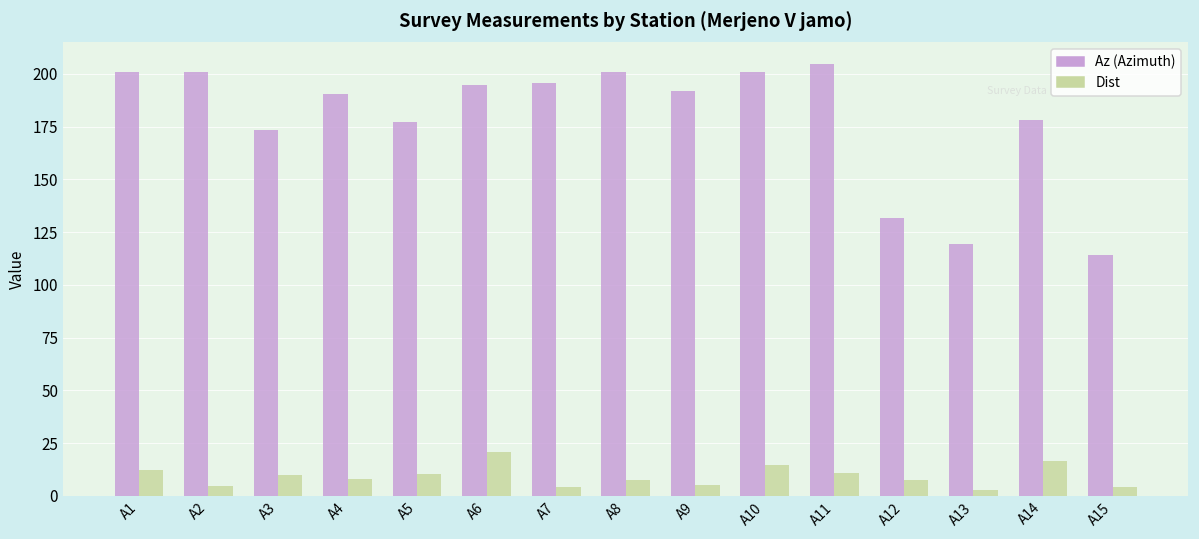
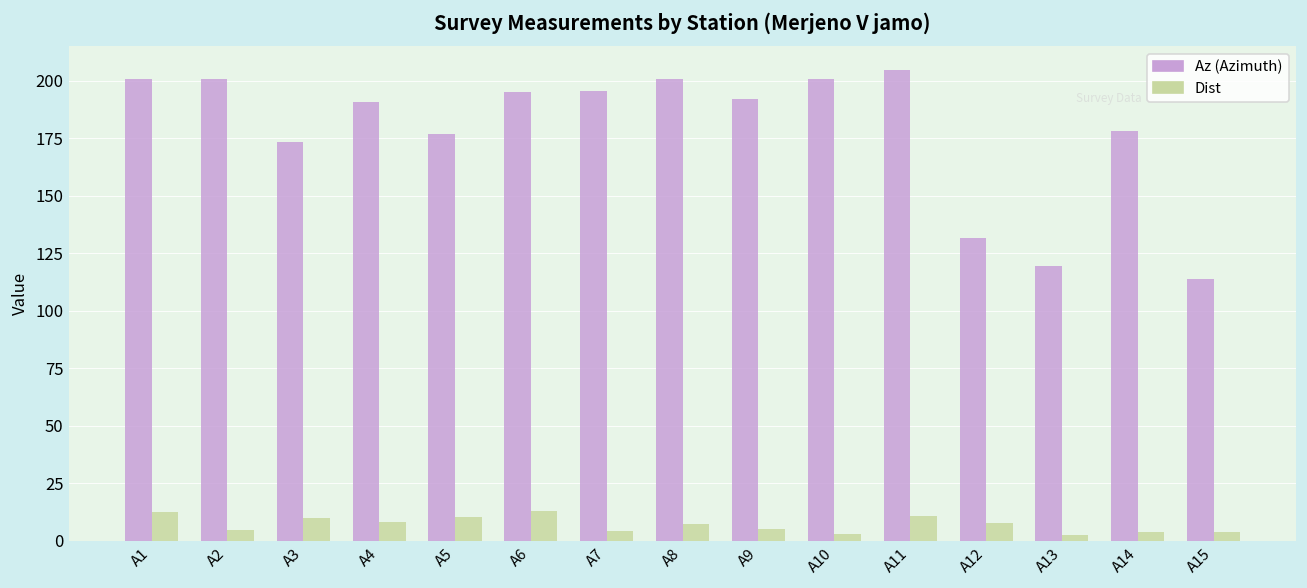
  {
    "Az (Azimuth)": {
      "A1": 201,
      "A2": 201,
      "A3": 173,
      "A4": 191,
      "A5": 177,
      "A6": 195,
      "A7": 196,
      "A8": 201,
      "A9": 192,
      "A10": 201,
      "A11": 205,
      "A12": 132,
      "A13": 119,
      "A14": 178,
      "A15": 114
    },
    "Dist": {
      "A1": 12,
      "A2": 5,
      "A3": 10,
      "A4": 8,
      "A5": 10,
-     "A6": 21,
+     "A6": 13,
      "A7": 4,
      "A8": 7,
      "A9": 5,
-     "A10": 15,
+     "A10": 3,
      "A11": 11,
      "A12": 8,
      "A13": 3,
-     "A14": 16,
+     "A14": 4,
      "A15": 4
    }
  }
